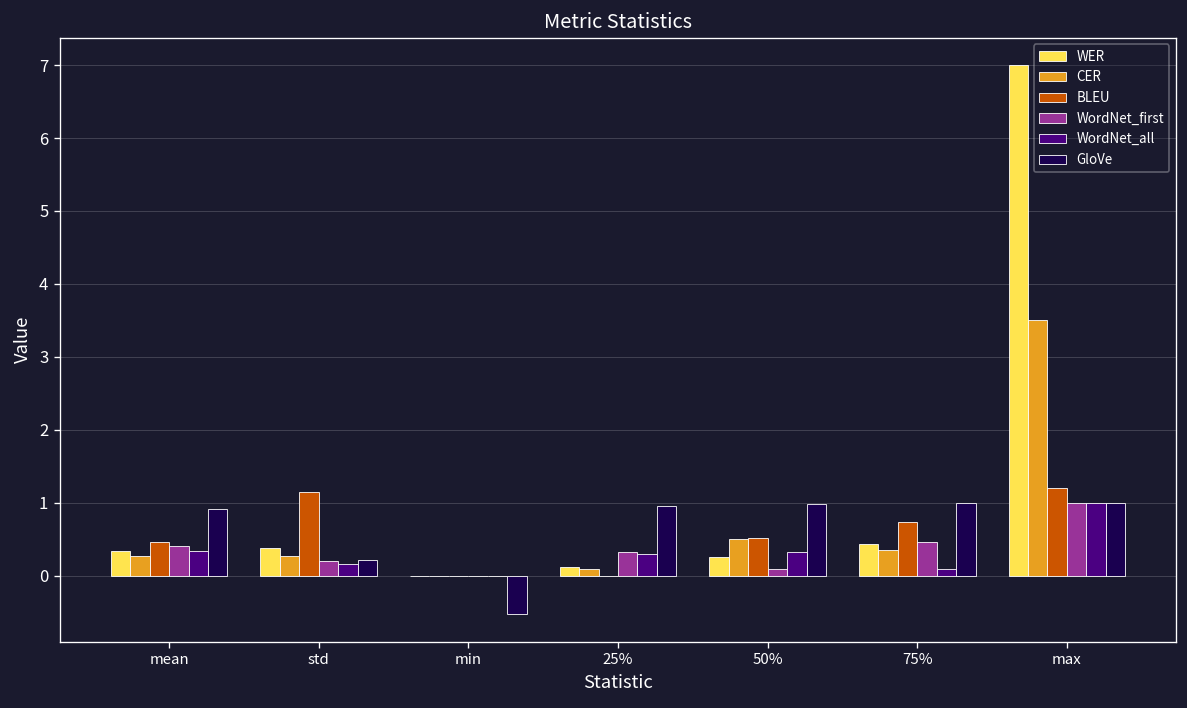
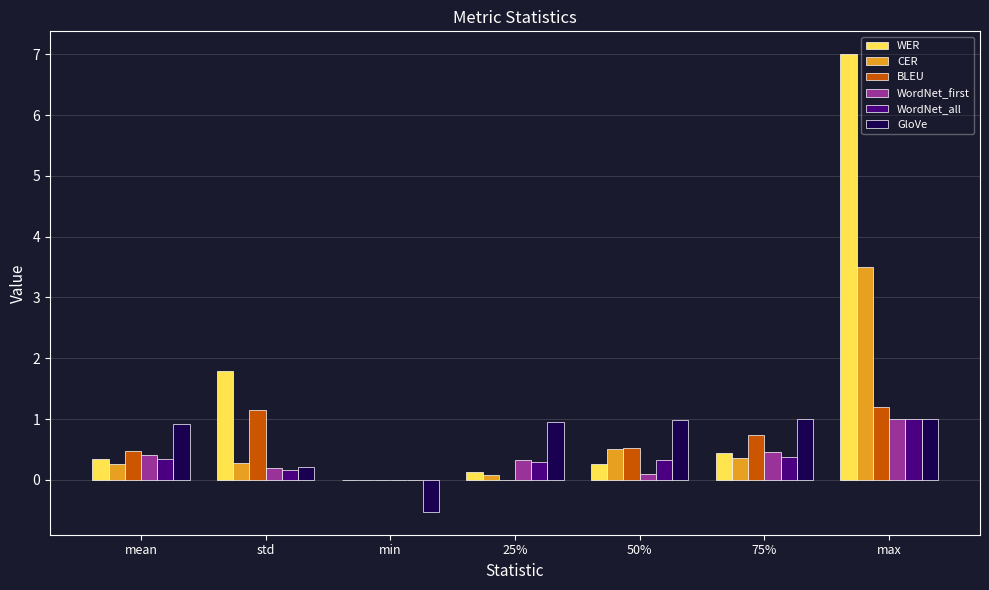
  {
    "WER": {
      "mean": 0.3,
-     "std": 0.4,
+     "std": 1.8,
      "min": 0.0,
      "25%": 0.1,
      "50%": 0.3,
      "75%": 0.4,
      "max": 7.0
    },
    "CER": {
      "mean": 0.3,
      "std": 0.3,
      "min": 0.0,
      "25%": 0.1,
      "50%": 0.5,
      "75%": 0.4,
      "max": 3.5
    },
    "BLEU": {
      "mean": 0.5,
      "std": 1.2,
      "min": 0.0,
      "50%": 0.5,
      "75%": 0.7,
      "max": 1.2
    },
    "WordNet_first": {
      "mean": 0.4,
      "std": 0.2,
      "min": 0.0,
      "25%": 0.3,
      "50%": 0.1,
      "75%": 0.5,
      "max": 1.0
    },
    "WordNet_all": {
      "mean": 0.3,
      "std": 0.2,
      "min": 0.0,
      "25%": 0.3,
      "50%": 0.3,
-     "75%": 0.1,
+     "75%": 0.4,
      "max": 1.0
    },
    "GloVe": {
      "mean": 0.9,
      "std": 0.2,
      "min": -0.5,
      "25%": 1.0,
      "50%": 1.0,
      "75%": 1.0,
      "max": 1.0
    }
  }
